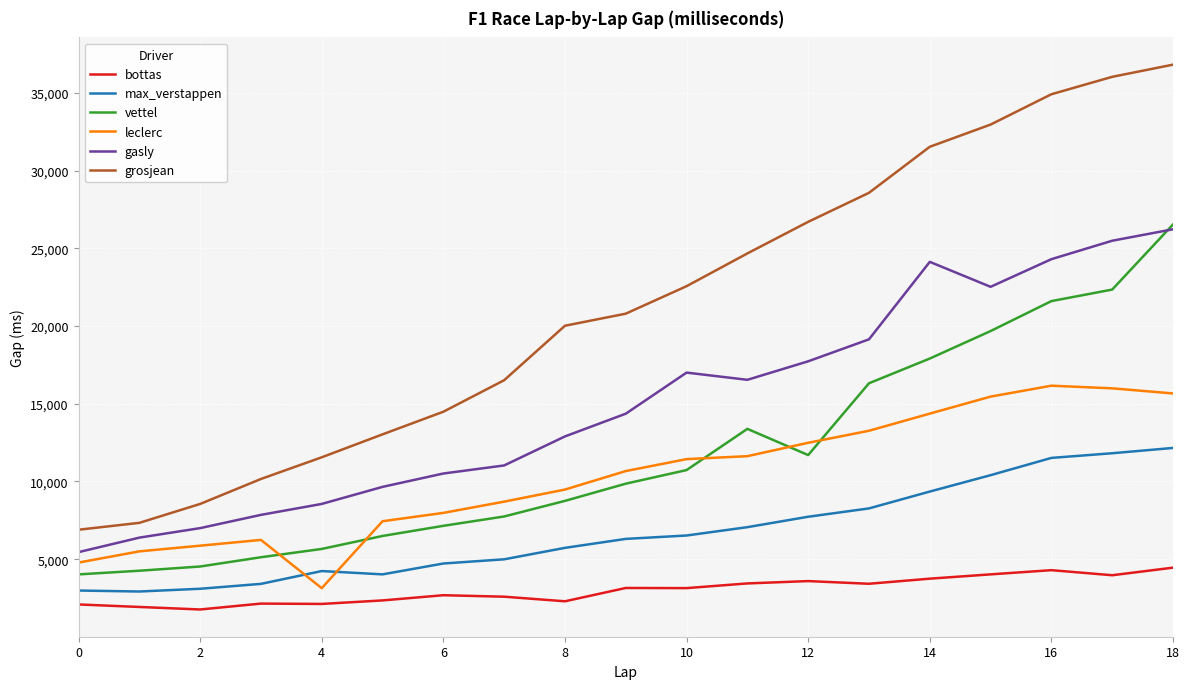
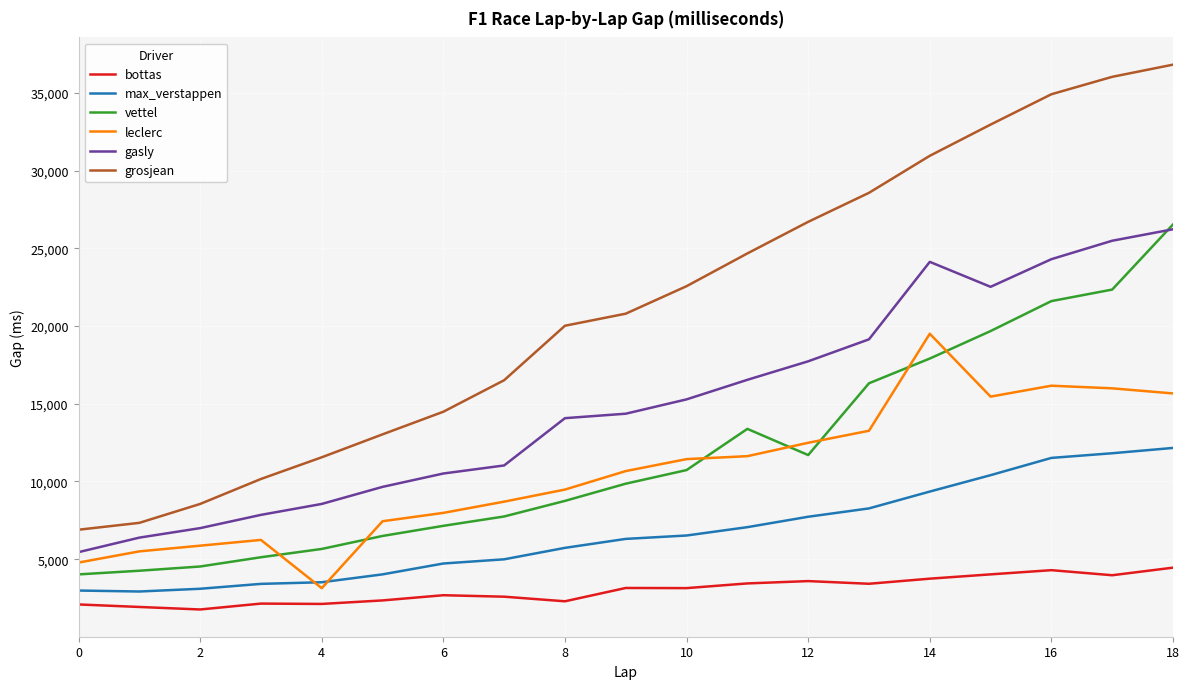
  {
    "bottas": {
      "0": "2,100",
      "2": "1,800",
      "4": "2,100",
      "6": "2,700",
      "8": "2,300",
      "10": "3,100",
      "12": "3,600",
      "14": "3,700",
      "16": "4,300",
      "18": "4,500"
    },
    "max_verstappen": {
      "0": "3,000",
      "2": "3,100",
-     "4": "4,200",
+     "4": "3,500",
      "6": "4,700",
      "8": "5,700",
      "10": "6,500",
      "12": "7,700",
      "14": "9,400",
      "16": "11,500",
      "18": "12,200"
    },
    "vettel": {
      "0": "4,000",
      "2": "4,500",
      "4": "5,700",
      "6": "7,100",
      "8": "8,800",
      "10": "10,700",
      "12": "11,700",
      "14": "17,900",
      "16": "21,600",
      "18": "26,500"
    },
    "leclerc": {
      "0": "4,800",
      "2": "5,900",
      "4": "3,100",
      "6": "8,000",
      "8": "9,500",
      "10": "11,400",
      "12": "12,500",
-     "14": "14,400",
+     "14": "19,500",
      "16": "16,200",
      "18": "15,700"
    },
    "gasly": {
      "0": "5,500",
      "2": "7,000",
      "4": "8,600",
      "6": "10,500",
-     "8": "12,900",
-     "10": "17,000",
+     "8": "14,100",
+     "10": "15,300",
      "12": "17,700",
      "14": "24,100",
      "16": "24,300",
      "18": "26,200"
    },
    "grosjean": {
      "0": "6,900",
      "2": "8,600",
      "4": "11,600",
      "6": "14,500",
      "8": "20,000",
      "10": "22,600",
      "12": "26,700",
-     "14": "31,500",
+     "14": "31,000",
      "16": "34,900",
      "18": "36,800"
    }
  }
